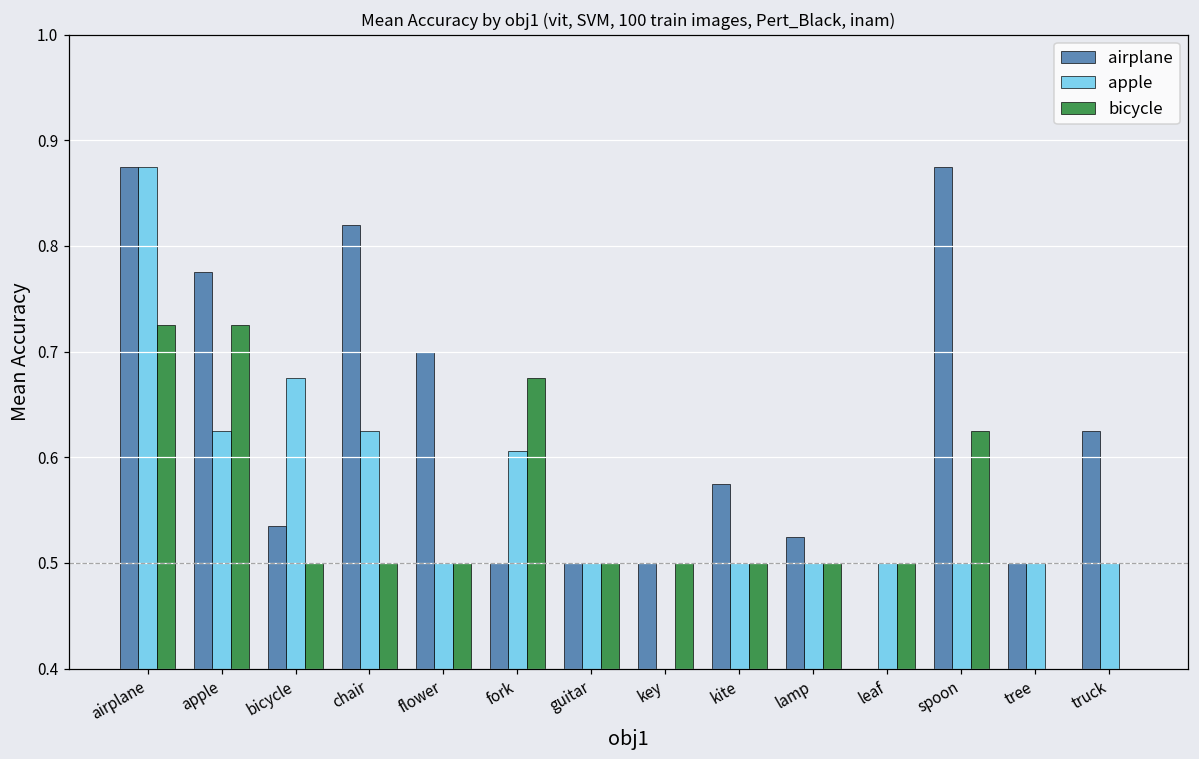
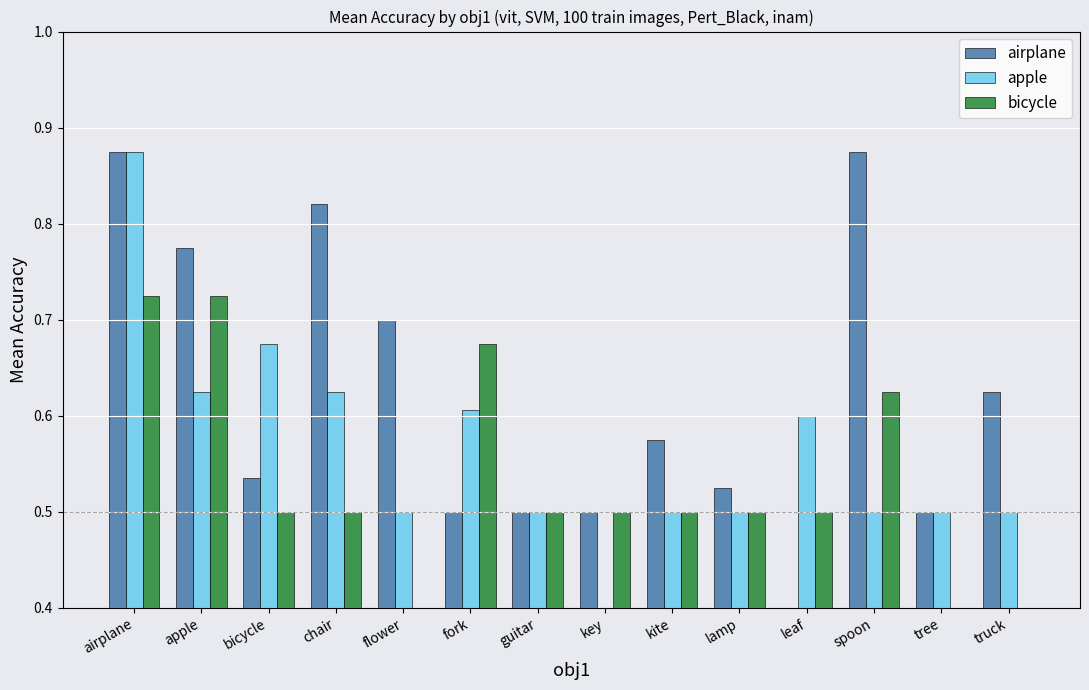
  {
    "airplane": {
      "airplane": 0.88,
      "apple": 0.78,
      "bicycle": 0.54,
      "chair": 0.82,
      "flower": 0.7,
      "fork": 0.5,
      "guitar": 0.5,
      "key": 0.5,
      "kite": 0.58,
      "lamp": 0.53,
      "leaf": 0.4,
      "spoon": 0.88,
      "tree": 0.5,
      "truck": 0.63
    },
    "apple": {
      "airplane": 0.88,
      "apple": 0.63,
      "bicycle": 0.68,
      "chair": 0.63,
      "flower": 0.5,
      "fork": 0.61,
      "guitar": 0.5,
      "key": 0.4,
      "kite": 0.5,
      "lamp": 0.5,
-     "leaf": 0.5,
+     "leaf": 0.6,
      "spoon": 0.5,
      "tree": 0.5,
      "truck": 0.5
    },
    "bicycle": {
      "airplane": 0.73,
      "apple": 0.73,
      "bicycle": 0.5,
      "chair": 0.5,
-     "flower": 0.5,
+     "flower": 0.4,
      "fork": 0.68,
      "guitar": 0.5,
      "key": 0.5,
      "kite": 0.5,
      "lamp": 0.5,
      "leaf": 0.5,
      "spoon": 0.63
    }
  }
